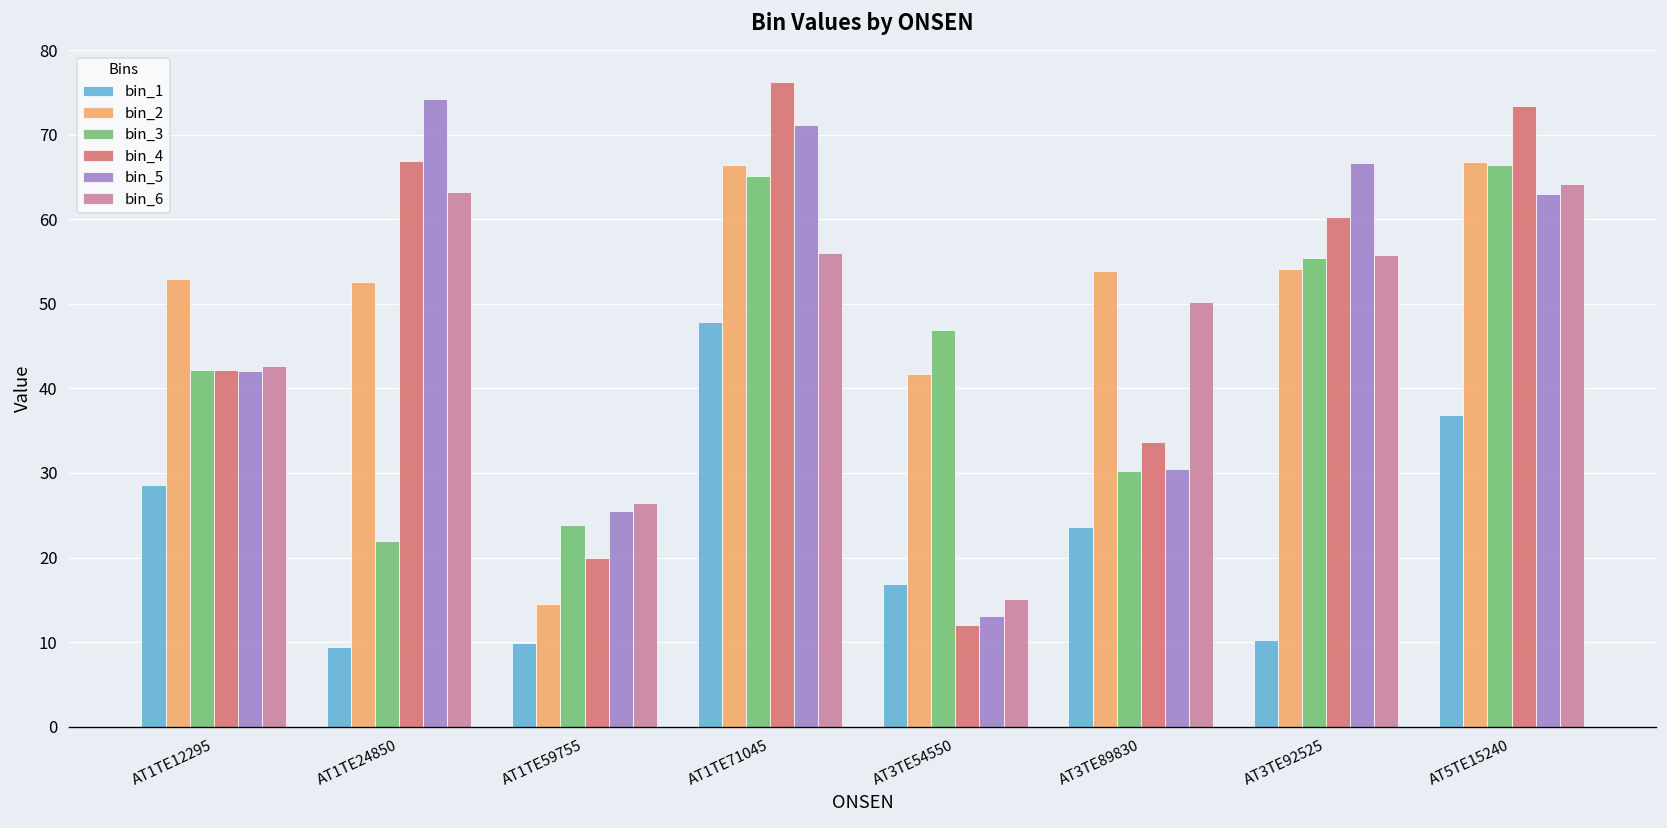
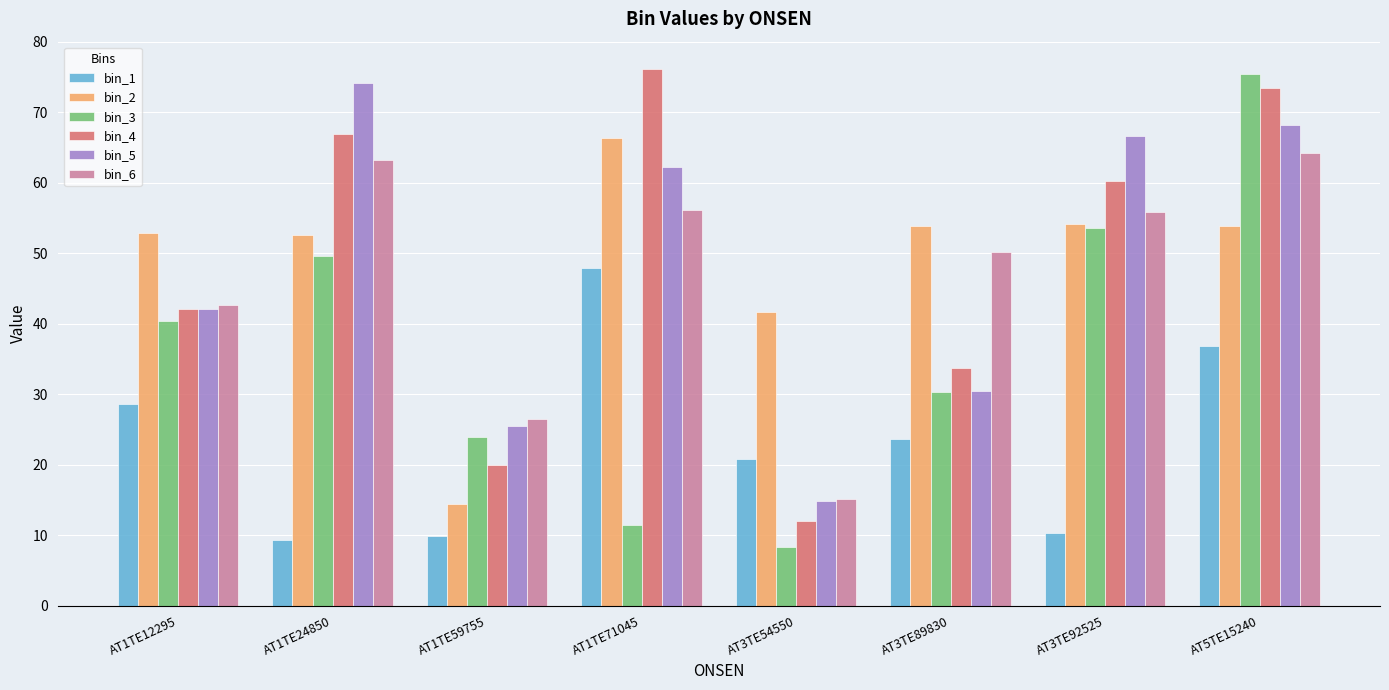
  {
    "bin_1": {
      "AT1TE12295": 29,
      "AT1TE24850": 9,
      "AT1TE59755": 10,
      "AT1TE71045": 48,
-     "AT3TE54550": 17,
+     "AT3TE54550": 21,
      "AT3TE89830": 24,
      "AT3TE92525": 10,
      "AT5TE15240": 37
    },
    "bin_2": {
      "AT1TE12295": 53,
      "AT1TE24850": 53,
      "AT1TE59755": 14,
      "AT1TE71045": 66,
      "AT3TE54550": 42,
      "AT3TE89830": 54,
      "AT3TE92525": 54,
-     "AT5TE15240": 67
+     "AT5TE15240": 54
    },
    "bin_3": {
-     "AT1TE12295": 42,
-     "AT1TE24850": 22,
+     "AT1TE12295": 40,
+     "AT1TE24850": 50,
      "AT1TE59755": 24,
-     "AT1TE71045": 65,
-     "AT3TE54550": 47,
+     "AT1TE71045": 11,
+     "AT3TE54550": 8,
      "AT3TE89830": 30,
-     "AT3TE92525": 55,
-     "AT5TE15240": 66
+     "AT3TE92525": 54,
+     "AT5TE15240": 75
    },
    "bin_5": {
      "AT1TE12295": 42,
      "AT1TE24850": 74,
      "AT1TE59755": 25,
-     "AT1TE71045": 71,
-     "AT3TE54550": 13,
+     "AT1TE71045": 62,
+     "AT3TE54550": 15,
      "AT3TE89830": 30,
      "AT3TE92525": 67,
-     "AT5TE15240": 63
+     "AT5TE15240": 68
    }
  }
